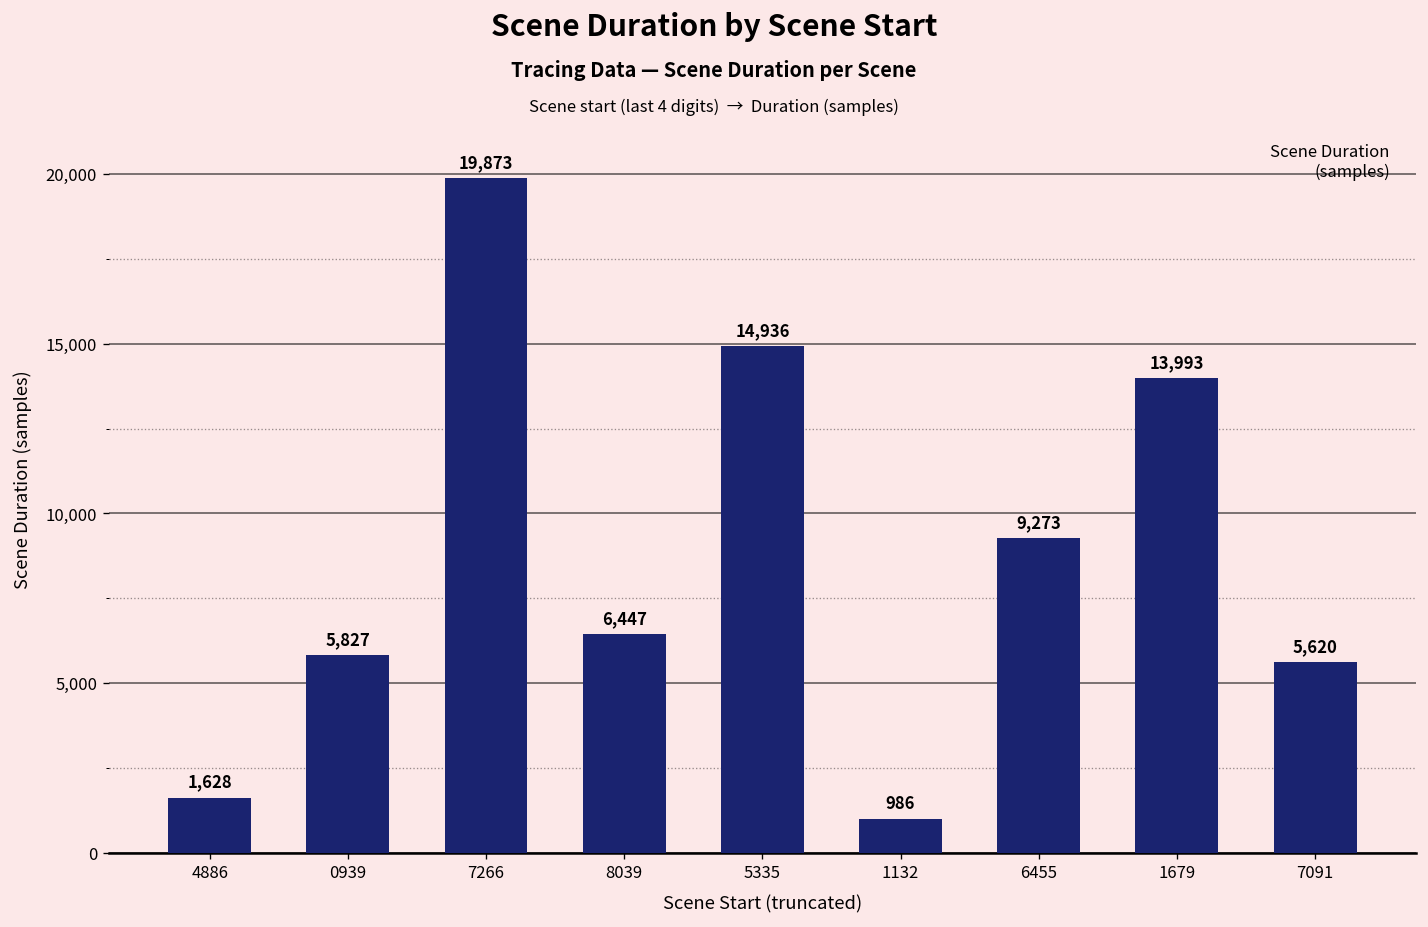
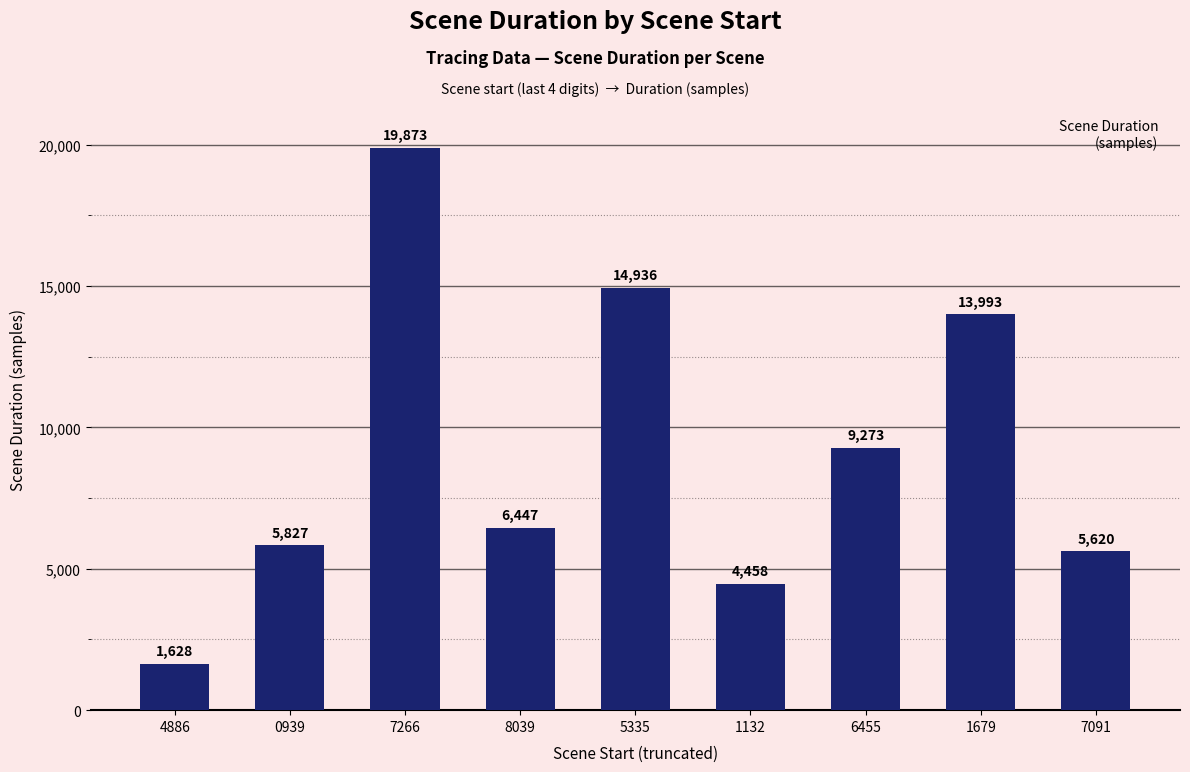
  {
    "4886": "1,628",
    "0939": "5,827",
    "7266": "19,873",
    "8039": "6,447",
    "5335": "14,936",
-   "1132": "986",
+   "1132": "4,458",
    "6455": "9,273",
    "1679": "13,993",
    "7091": "5,620"
  }
